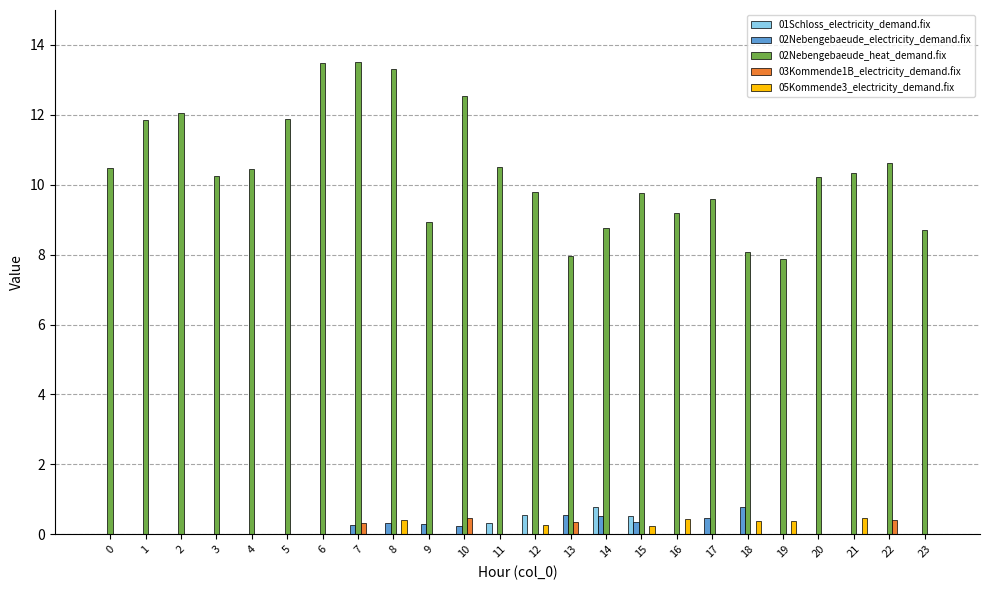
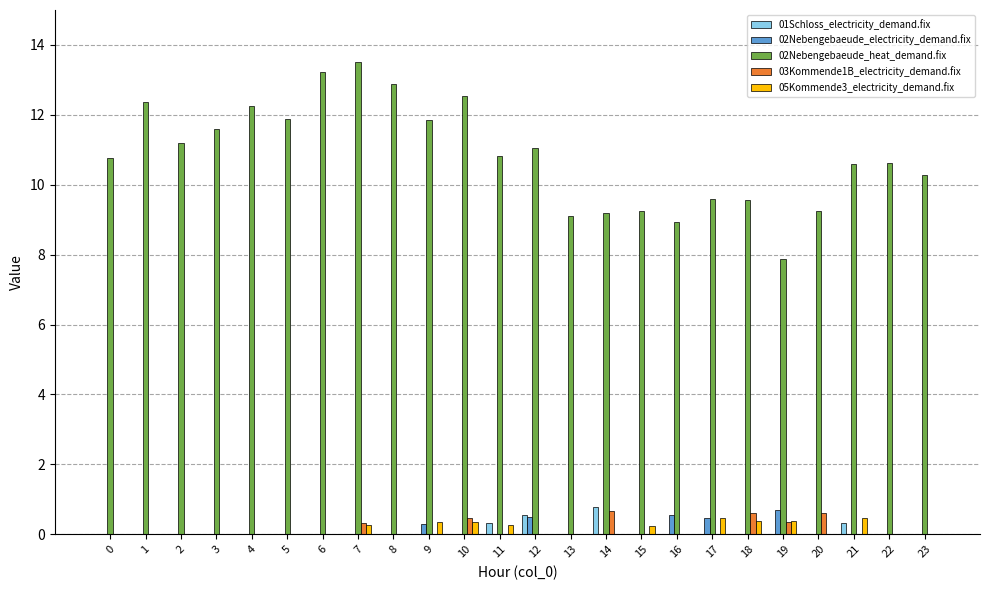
  {
    "01Schloss_electricity_demand.fix": {
      "11": 0.3,
      "12": 0.6,
      "14": 0.8,
-     "15": 0.5,
-     "21": 0.0
+     "15": 0.0,
+     "21": 0.3
    },
    "02Nebengebaeude_electricity_demand.fix": {
-     "7": 0.3,
-     "8": 0.3,
+     "7": 0.0,
+     "8": 0.0,
      "9": 0.3,
-     "10": 0.2,
-     "12": 0.0,
-     "13": 0.6,
-     "14": 0.5,
-     "15": 0.3,
-     "16": 0.0,
+     "10": 0.0,
+     "12": 0.5,
+     "13": 0.0,
+     "14": 0.0,
+     "15": 0.0,
+     "16": 0.6,
      "17": 0.5,
-     "18": 0.8,
-     "19": 0.0
+     "18": 0.0,
+     "19": 0.7
    },
    "02Nebengebaeude_heat_demand.fix": {
-     "0": 10.5,
-     "1": 11.9,
-     "2": 12.0,
-     "3": 10.3,
-     "4": 10.4,
+     "0": 10.8,
+     "1": 12.4,
+     "2": 11.2,
+     "3": 11.6,
+     "4": 12.3,
      "5": 11.9,
-     "6": 13.5,
+     "6": 13.2,
      "7": 13.5,
-     "8": 13.3,
-     "9": 8.9,
+     "8": 12.9,
+     "9": 11.8,
      "10": 12.6,
-     "11": 10.5,
-     "12": 9.8,
-     "13": 8.0,
-     "14": 8.8,
-     "15": 9.8,
-     "16": 9.2,
+     "11": 10.8,
+     "12": 11.0,
+     "13": 9.1,
+     "14": 9.2,
+     "15": 9.2,
+     "16": 8.9,
      "17": 9.6,
-     "18": 8.1,
+     "18": 9.6,
      "19": 7.9,
-     "20": 10.2,
-     "21": 10.3,
+     "20": 9.3,
+     "21": 10.6,
      "22": 10.6,
-     "23": 8.7
+     "23": 10.3
    },
    "03Kommende1B_electricity_demand.fix": {
      "7": 0.3,
      "10": 0.5,
-     "13": 0.4,
-     "14": 0.0,
-     "18": 0.0,
-     "19": 0.0,
-     "20": 0.0,
-     "22": 0.4
+     "13": 0.0,
+     "14": 0.7,
+     "18": 0.6,
+     "19": 0.3,
+     "20": 0.6,
+     "22": 0.0
    },
    "05Kommende3_electricity_demand.fix": {
-     "7": 0.0,
-     "8": 0.4,
-     "9": 0.0,
-     "10": 0.0,
-     "11": 0.0,
-     "12": 0.3,
+     "7": 0.3,
+     "8": 0.0,
+     "9": 0.3,
+     "10": 0.3,
+     "11": 0.3,
+     "12": 0.0,
      "15": 0.2,
-     "16": 0.4,
-     "17": 0.0,
+     "16": 0.0,
+     "17": 0.5,
      "18": 0.4,
      "19": 0.4,
      "21": 0.5
    }
  }
